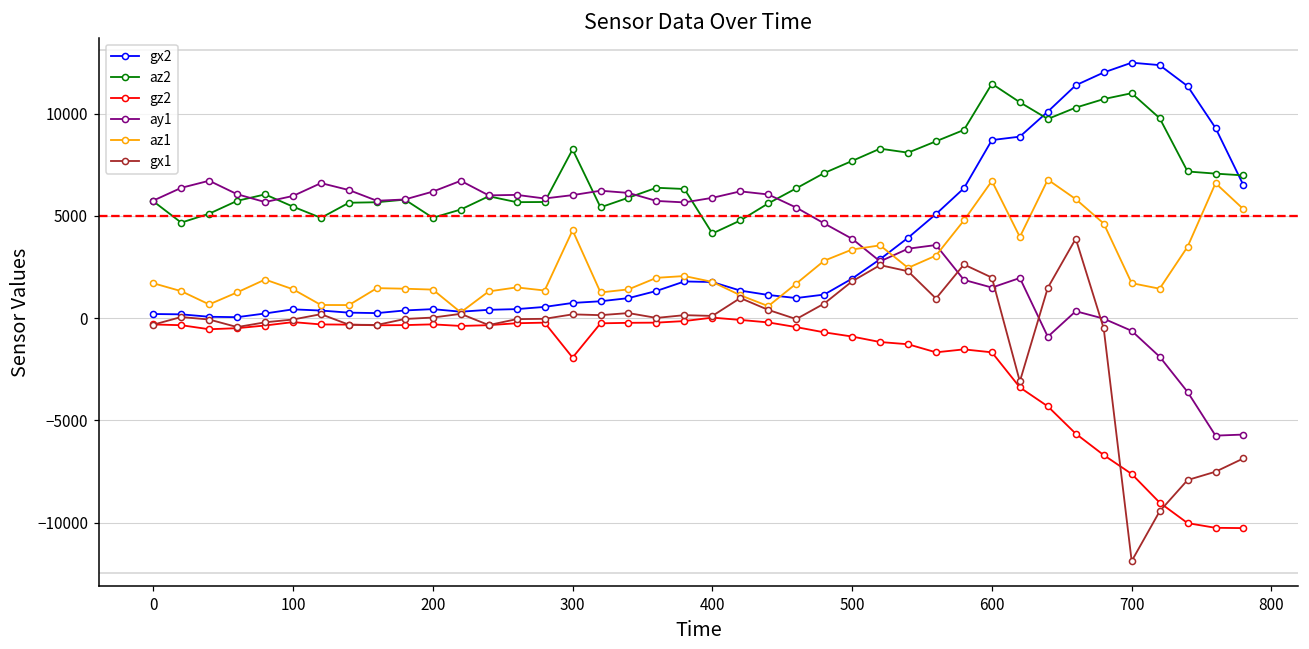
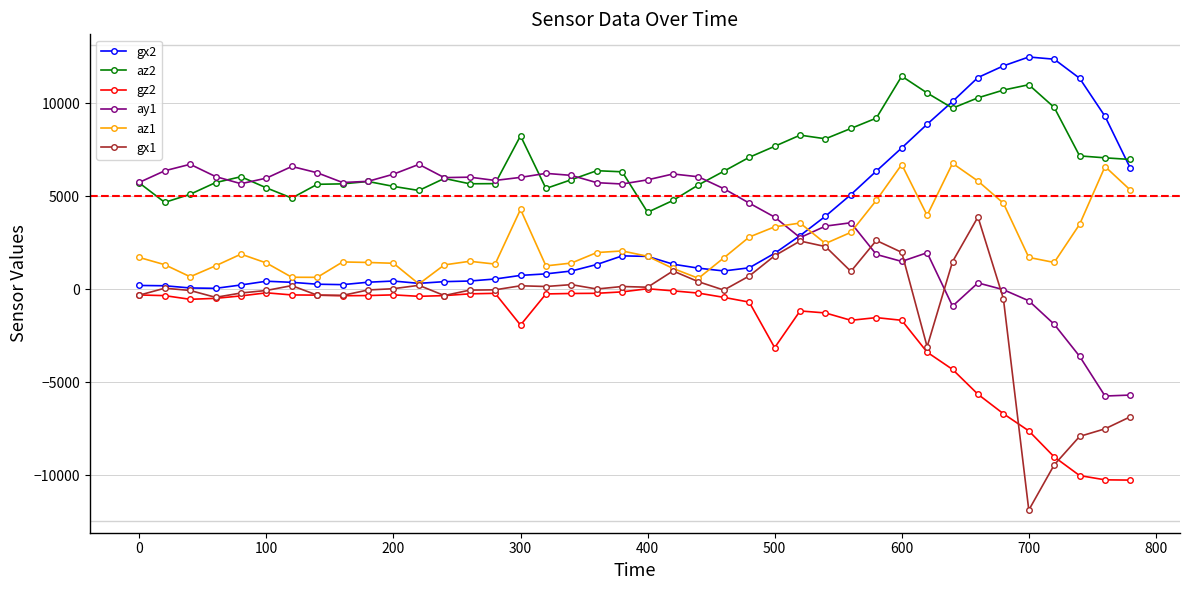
  {
    "gx2": {
      "0": 200,
      "100": 400,
      "200": 400,
      "300": 700,
-     "600": 8700,
+     "600": 7600,
      "700": 12500
    },
    "az2": {
      "100": 5500,
-     "200": 4900,
+     "200": 5500,
      "300": 8300,
      "400": 4100,
      "500": 7700,
      "600": 11500,
      "700": 11000
    },
    "gz2": {
      "200": -300,
      "300": -1900,
-     "500": -900,
+     "500": -3100,
      "600": -1700,
      "700": -7600
    },
    "ay1": {
      "100": 6000,
      "200": 6200,
      "300": 6000,
      "400": 5900,
      "500": 3900,
      "600": 1500,
      "700": -600
    },
    "az1": {
      "0": 1700,
      "100": 1400,
      "200": 1400,
      "300": 4300,
      "500": 3400,
      "600": 6700,
      "700": 1700
    },
    "gx1": {
      "200": 0,
      "300": 200,
      "600": 2000,
      "700": -11900
    }
  }
